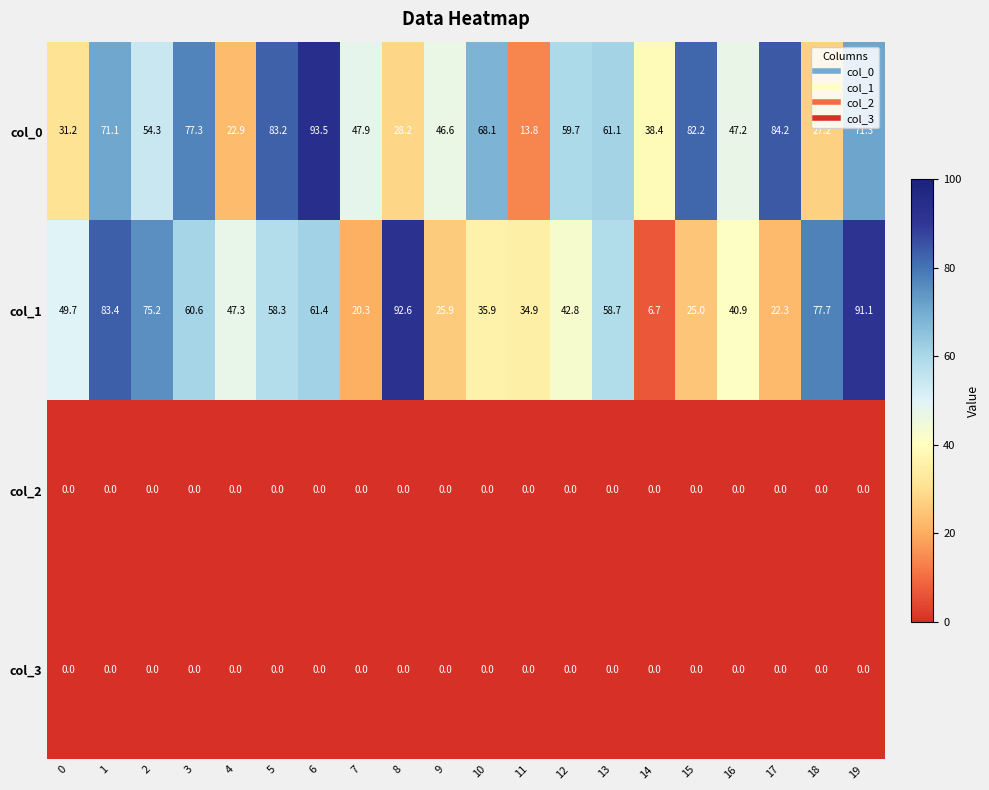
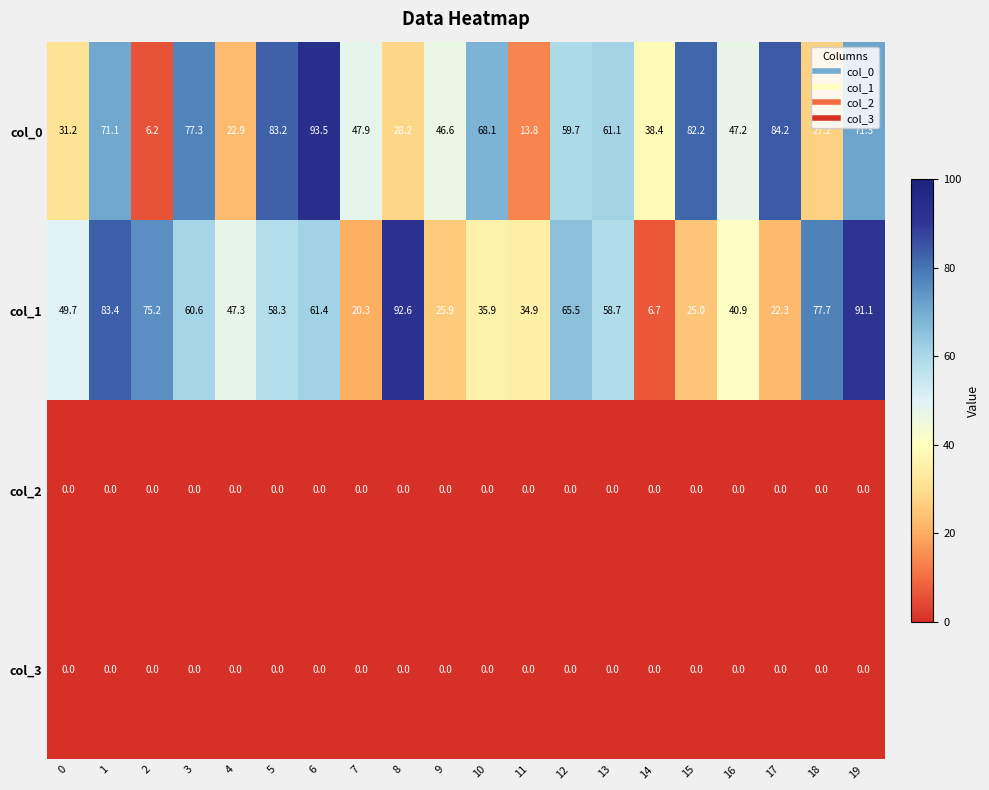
  {
    "col_0": {
      "0": 31.2,
      "1": 71.1,
-     "2": 54.3,
+     "2": 6.2,
      "3": 77.3,
      "4": 22.9,
      "5": 83.2,
      "6": 93.5,
      "7": 47.9,
      "8": 28.2,
      "9": 46.6,
      "10": 68.1,
      "11": 13.8,
      "12": 59.7,
      "13": 61.1,
      "14": 38.4,
      "15": 82.2,
      "16": 47.2,
      "17": 84.2
    },
    "col_1": {
      "0": 49.7,
      "1": 83.4,
      "2": 75.2,
      "3": 60.6,
      "4": 47.3,
      "5": 58.3,
      "6": 61.4,
      "7": 20.3,
      "8": 92.6,
      "9": 25.9,
      "10": 35.9,
      "11": 34.9,
-     "12": 42.8,
+     "12": 65.5,
      "13": 58.7,
      "14": 6.7,
      "15": 25.0,
      "16": 40.9,
      "17": 22.3,
      "18": 77.7,
      "19": 91.1
    },
    "col_2": {
      "0": 0.0,
      "1": 0.0,
      "2": 0.0,
      "3": 0.0,
      "4": 0.0,
      "5": 0.0,
      "6": 0.0,
      "7": 0.0,
      "8": 0.0,
      "9": 0.0,
      "10": 0.0,
      "11": 0.0,
      "12": 0.0,
      "13": 0.0,
      "14": 0.0,
      "15": 0.0,
      "16": 0.0,
      "17": 0.0,
      "18": 0.0,
      "19": 0.0
    },
    "col_3": {
      "0": 0.0,
      "1": 0.0,
      "2": 0.0,
      "3": 0.0,
      "4": 0.0,
      "5": 0.0,
      "6": 0.0,
      "7": 0.0,
      "8": 0.0,
      "9": 0.0,
      "10": 0.0,
      "11": 0.0,
      "12": 0.0,
      "13": 0.0,
      "14": 0.0,
      "15": 0.0,
      "16": 0.0,
      "17": 0.0,
      "18": 0.0,
      "19": 0.0
    }
  }
